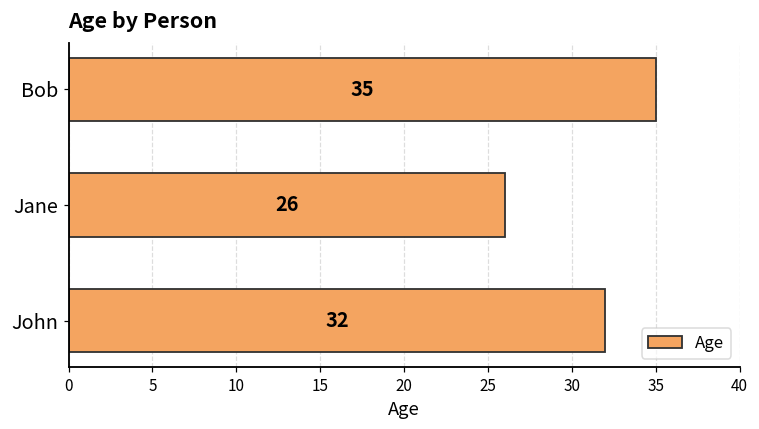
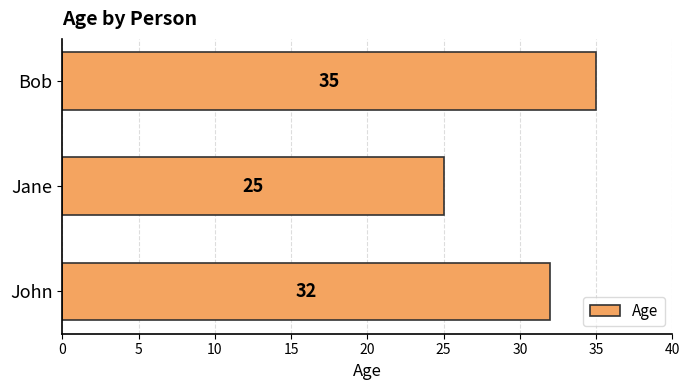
  {
    "Bob": 35,
-   "Jane": 26,
+   "Jane": 25,
    "John": 32
  }
